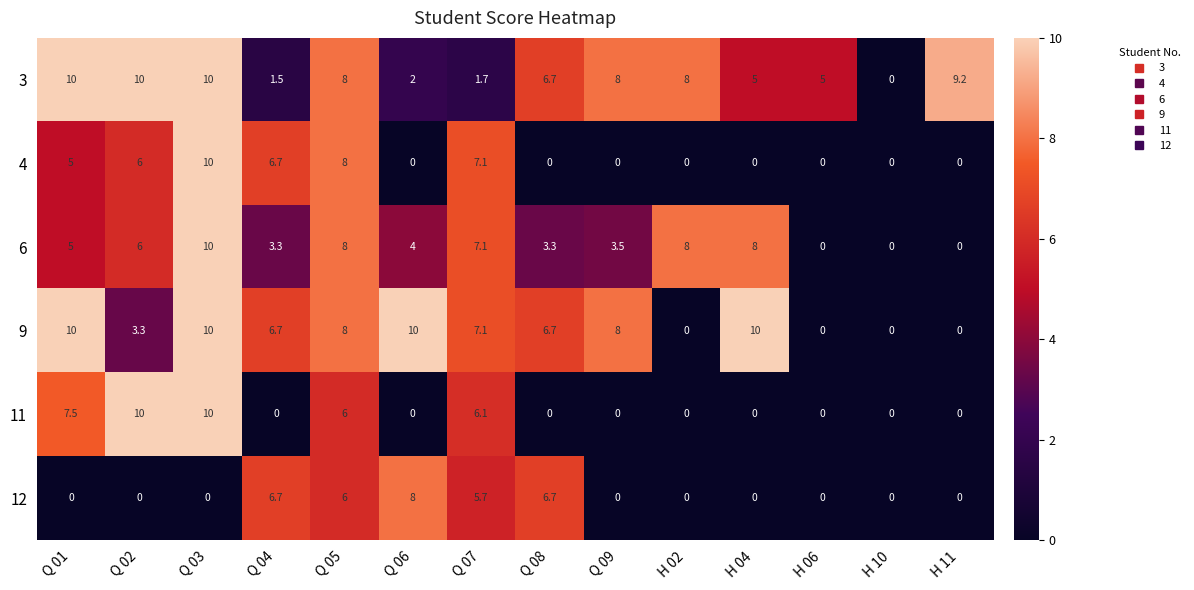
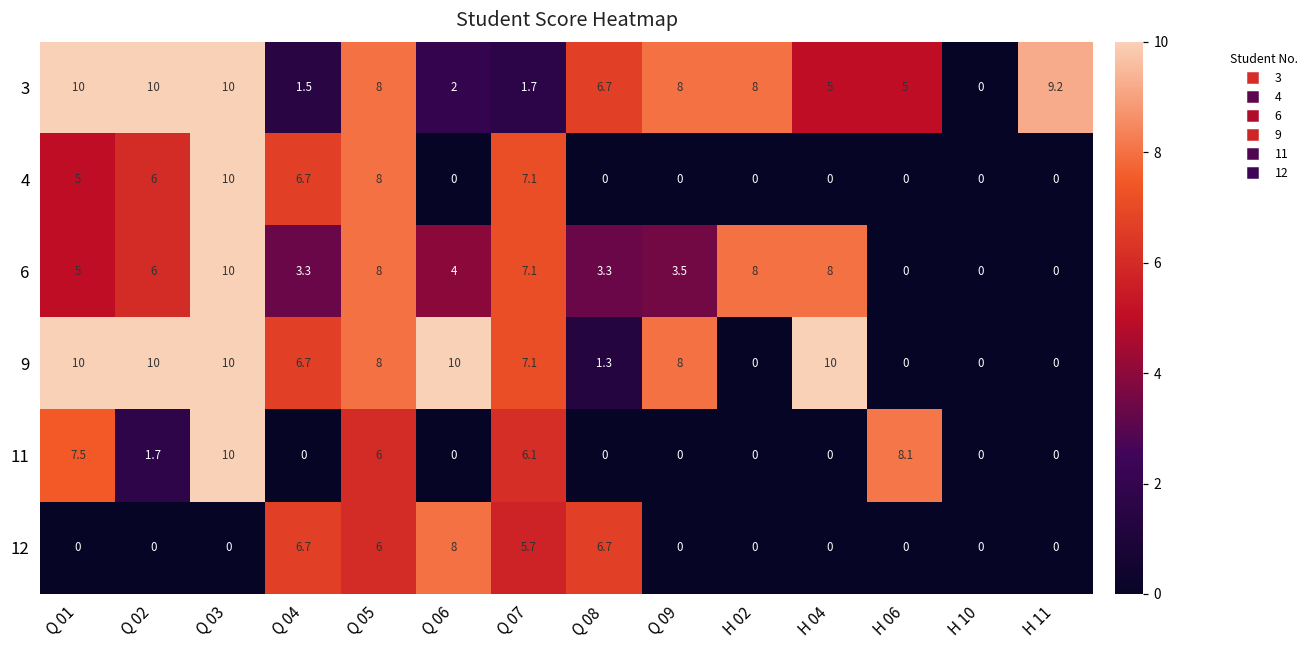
  {
    "3": {
      "Q 01": 10,
      "Q 02": 10,
      "Q 03": 10,
      "Q 04": 1.5,
      "Q 05": 8,
      "Q 06": 2,
      "Q 07": 1.7,
      "Q 08": 6.7,
      "Q 09": 8,
      "H 02": 8,
      "H 04": 5,
      "H 06": 5,
      "H 10": 0,
      "H 11": 9.2
    },
    "4": {
      "Q 01": 5,
      "Q 02": 6,
      "Q 03": 10,
      "Q 04": 6.7,
      "Q 05": 8,
      "Q 06": 0,
      "Q 07": 7.1,
      "Q 08": 0,
      "Q 09": 0,
      "H 02": 0,
      "H 04": 0,
      "H 06": 0,
      "H 10": 0,
      "H 11": 0
    },
    "6": {
      "Q 01": 5,
      "Q 02": 6,
      "Q 03": 10,
      "Q 04": 3.3,
      "Q 05": 8,
      "Q 06": 4,
      "Q 07": 7.1,
      "Q 08": 3.3,
      "Q 09": 3.5,
      "H 02": 8,
      "H 04": 8,
      "H 06": 0,
      "H 10": 0,
      "H 11": 0
    },
    "9": {
      "Q 01": 10,
-     "Q 02": 3.3,
+     "Q 02": 10,
      "Q 03": 10,
      "Q 04": 6.7,
      "Q 05": 8,
      "Q 06": 10,
      "Q 07": 7.1,
-     "Q 08": 6.7,
+     "Q 08": 1.3,
      "Q 09": 8,
      "H 02": 0,
      "H 04": 10,
      "H 06": 0,
      "H 10": 0,
      "H 11": 0
    },
    "11": {
      "Q 01": 7.5,
-     "Q 02": 10,
+     "Q 02": 1.7,
      "Q 03": 10,
      "Q 04": 0,
      "Q 05": 6,
      "Q 06": 0,
      "Q 07": 6.1,
      "Q 08": 0,
      "Q 09": 0,
      "H 02": 0,
      "H 04": 0,
-     "H 06": 0,
+     "H 06": 8.1,
      "H 10": 0,
      "H 11": 0
    },
    "12": {
      "Q 01": 0,
      "Q 02": 0,
      "Q 03": 0,
      "Q 04": 6.7,
      "Q 05": 6,
      "Q 06": 8,
      "Q 07": 5.7,
      "Q 08": 6.7,
      "Q 09": 0,
      "H 02": 0,
      "H 04": 0,
      "H 06": 0,
      "H 10": 0,
      "H 11": 0
    }
  }
